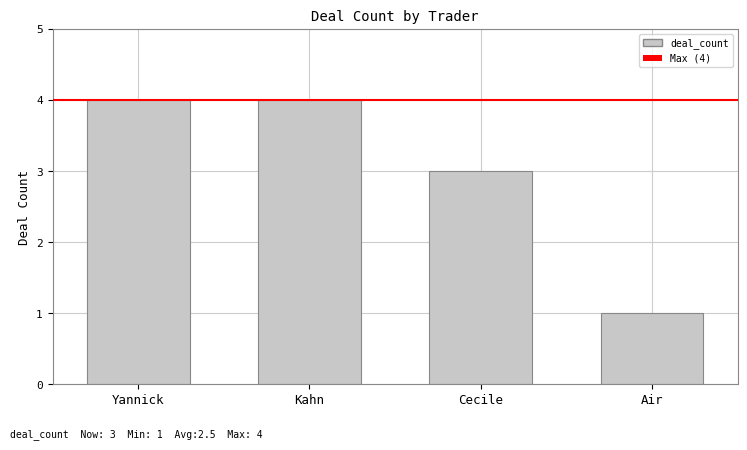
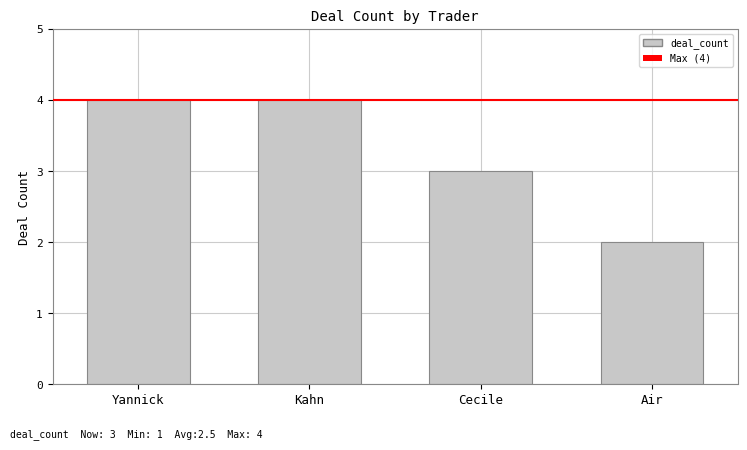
  {
    "Yannick": 4,
    "Kahn": 4,
    "Cecile": 3,
-   "Air": 1
+   "Air": 2
  }
